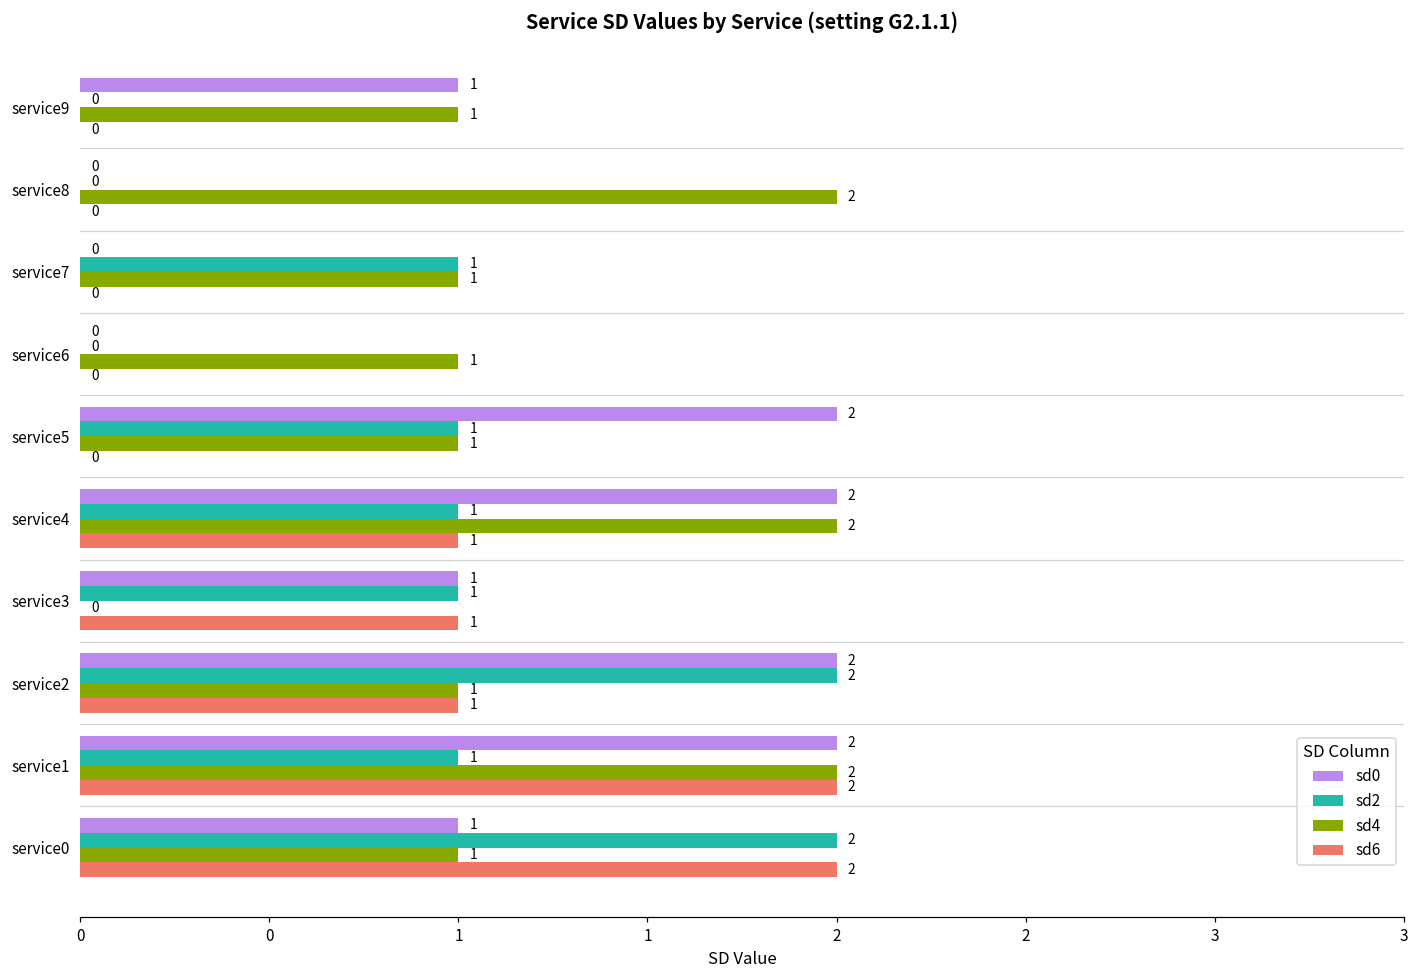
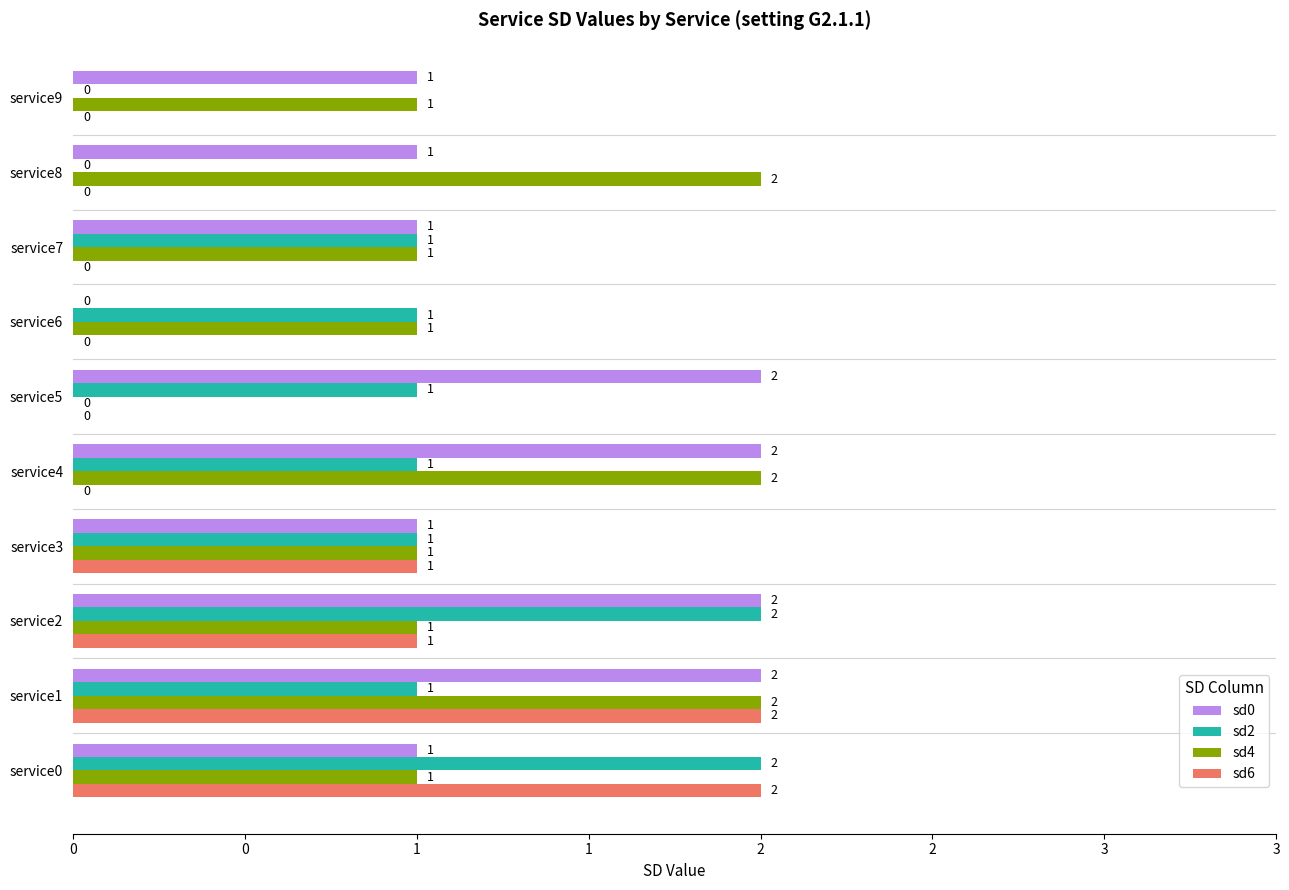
  {
    "sd0": {
      "service9": 1,
-     "service8": 0,
-     "service7": 0,
+     "service8": 1,
+     "service7": 1,
      "service6": 0,
      "service5": 2,
      "service4": 2,
      "service3": 1,
      "service2": 2,
      "service1": 2,
      "service0": 1
    },
    "sd2": {
      "service9": 0,
      "service8": 0,
      "service7": 1,
-     "service6": 0,
+     "service6": 1,
      "service5": 1,
      "service4": 1,
      "service3": 1,
      "service2": 2,
      "service1": 1,
      "service0": 2
    },
    "sd4": {
      "service9": 1,
      "service8": 2,
      "service7": 1,
      "service6": 1,
-     "service5": 1,
+     "service5": 0,
      "service4": 2,
-     "service3": 0,
+     "service3": 1,
      "service2": 1,
      "service1": 2,
      "service0": 1
    },
    "sd6": {
      "service9": 0,
      "service8": 0,
      "service7": 0,
      "service6": 0,
      "service5": 0,
-     "service4": 1,
+     "service4": 0,
      "service3": 1,
      "service2": 1,
      "service1": 2,
      "service0": 2
    }
  }
